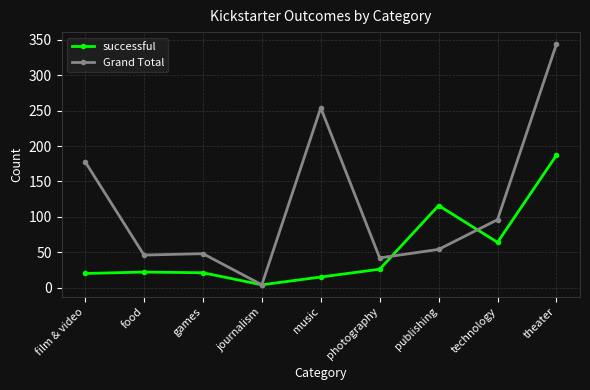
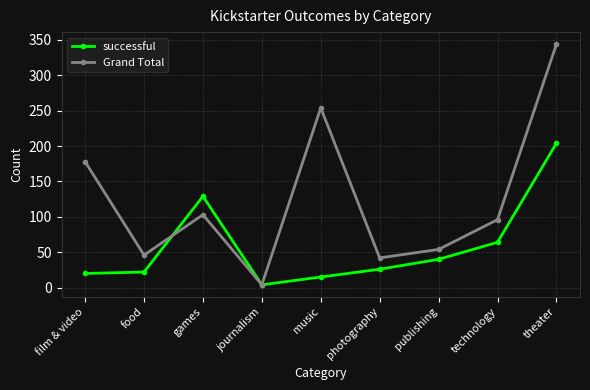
  {
    "successful": {
      "film & video": 20,
      "food": 20,
-     "games": 20,
+     "games": 130,
      "music": 20,
      "photography": 30,
-     "publishing": 120,
+     "publishing": 40,
      "technology": 60,
-     "theater": 190
+     "theater": 200
    },
    "Grand Total": {
      "film & video": 180,
      "food": 50,
-     "games": 50,
+     "games": 100,
      "music": 250,
      "photography": 40,
      "publishing": 50,
      "technology": 100,
      "theater": 340
    }
  }
